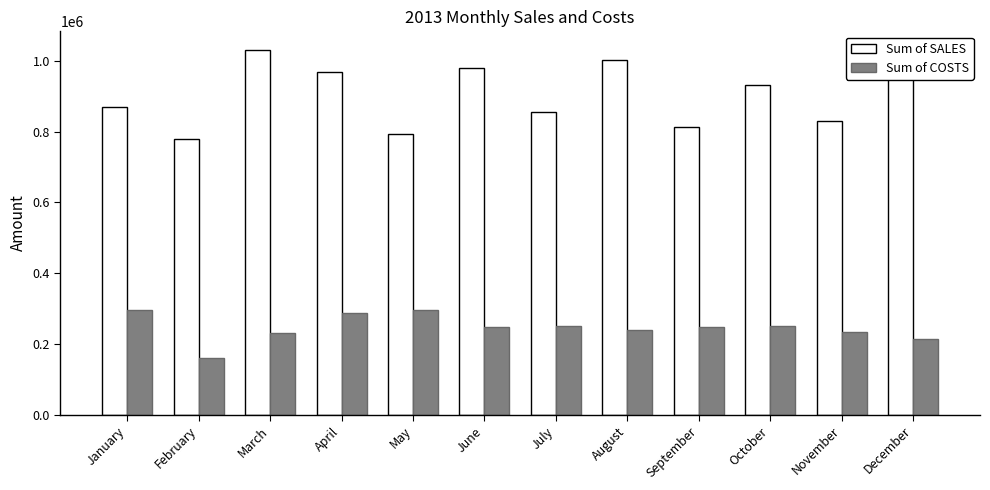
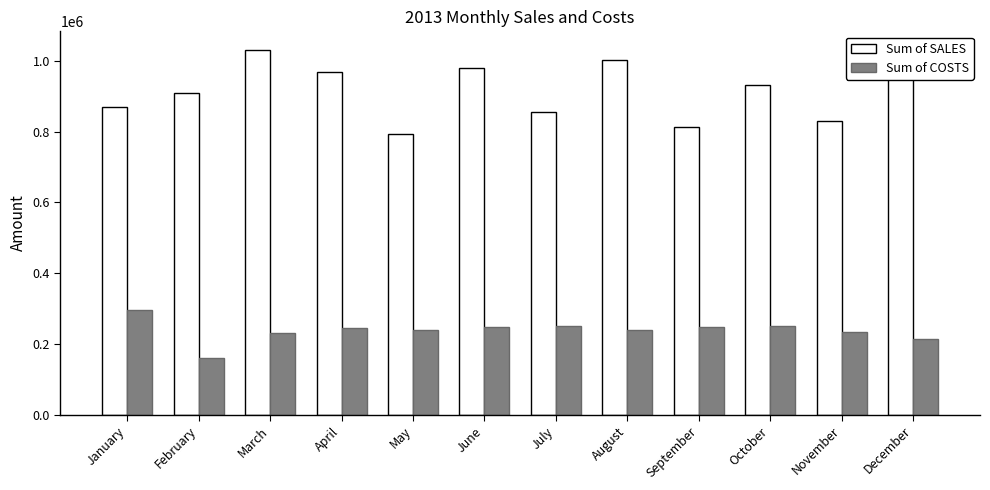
  {
    "Sum of SALES": {
      "January": 870000,
-     "February": 780000,
+     "February": 910000,
      "March": 1030000,
      "April": 970000,
      "May": 790000,
      "June": 980000,
      "July": 850000,
      "August": 1000000,
      "September": 810000,
      "October": 930000,
      "November": 830000
    },
    "Sum of COSTS": {
      "January": 300000,
      "February": 160000,
      "March": 230000,
-     "April": 290000,
-     "May": 300000,
+     "April": 240000,
+     "May": 240000,
      "June": 250000,
      "July": 250000,
      "August": 240000,
      "September": 250000,
      "October": 250000,
      "November": 230000,
      "December": 210000
    }
  }
